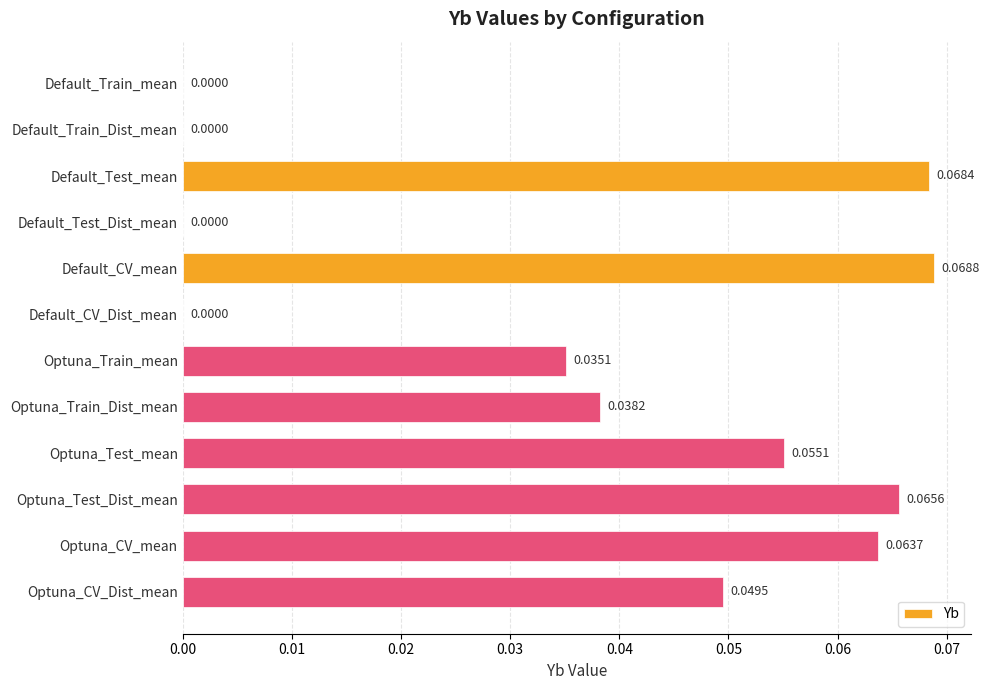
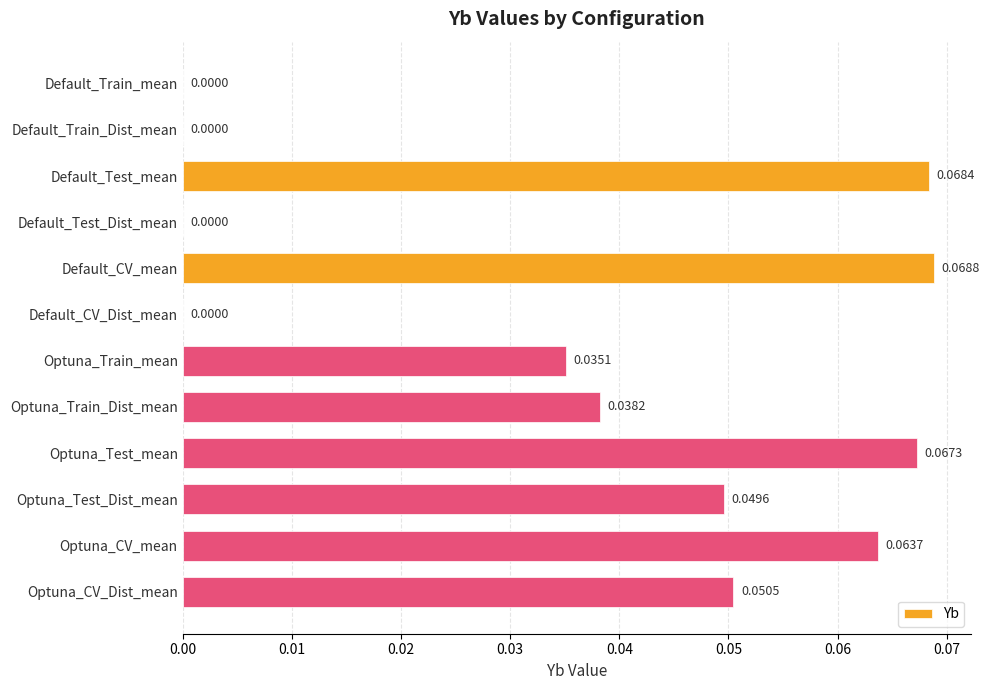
  {
    "Default_Train_mean": 0.0000,
    "Default_Train_Dist_mean": 0.0000,
    "Default_Test_mean": 0.0684,
    "Default_Test_Dist_mean": 0.0000,
    "Default_CV_mean": 0.0688,
    "Default_CV_Dist_mean": 0.0000,
    "Optuna_Train_mean": 0.0351,
    "Optuna_Train_Dist_mean": 0.0382,
-   "Optuna_Test_mean": 0.0551,
-   "Optuna_Test_Dist_mean": 0.0656,
+   "Optuna_Test_mean": 0.0673,
+   "Optuna_Test_Dist_mean": 0.0496,
    "Optuna_CV_mean": 0.0637,
-   "Optuna_CV_Dist_mean": 0.0495
+   "Optuna_CV_Dist_mean": 0.0505
  }
